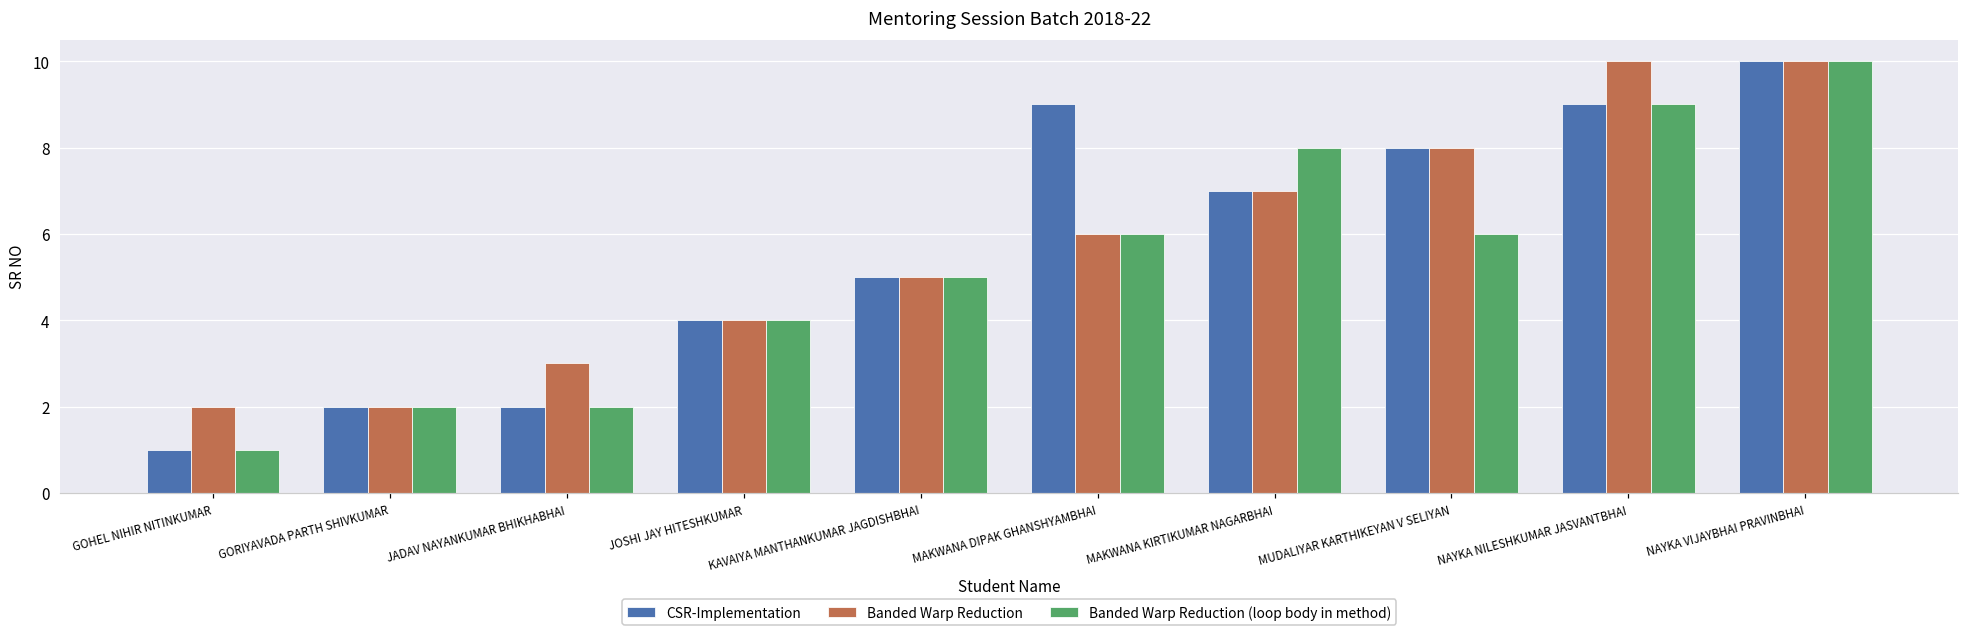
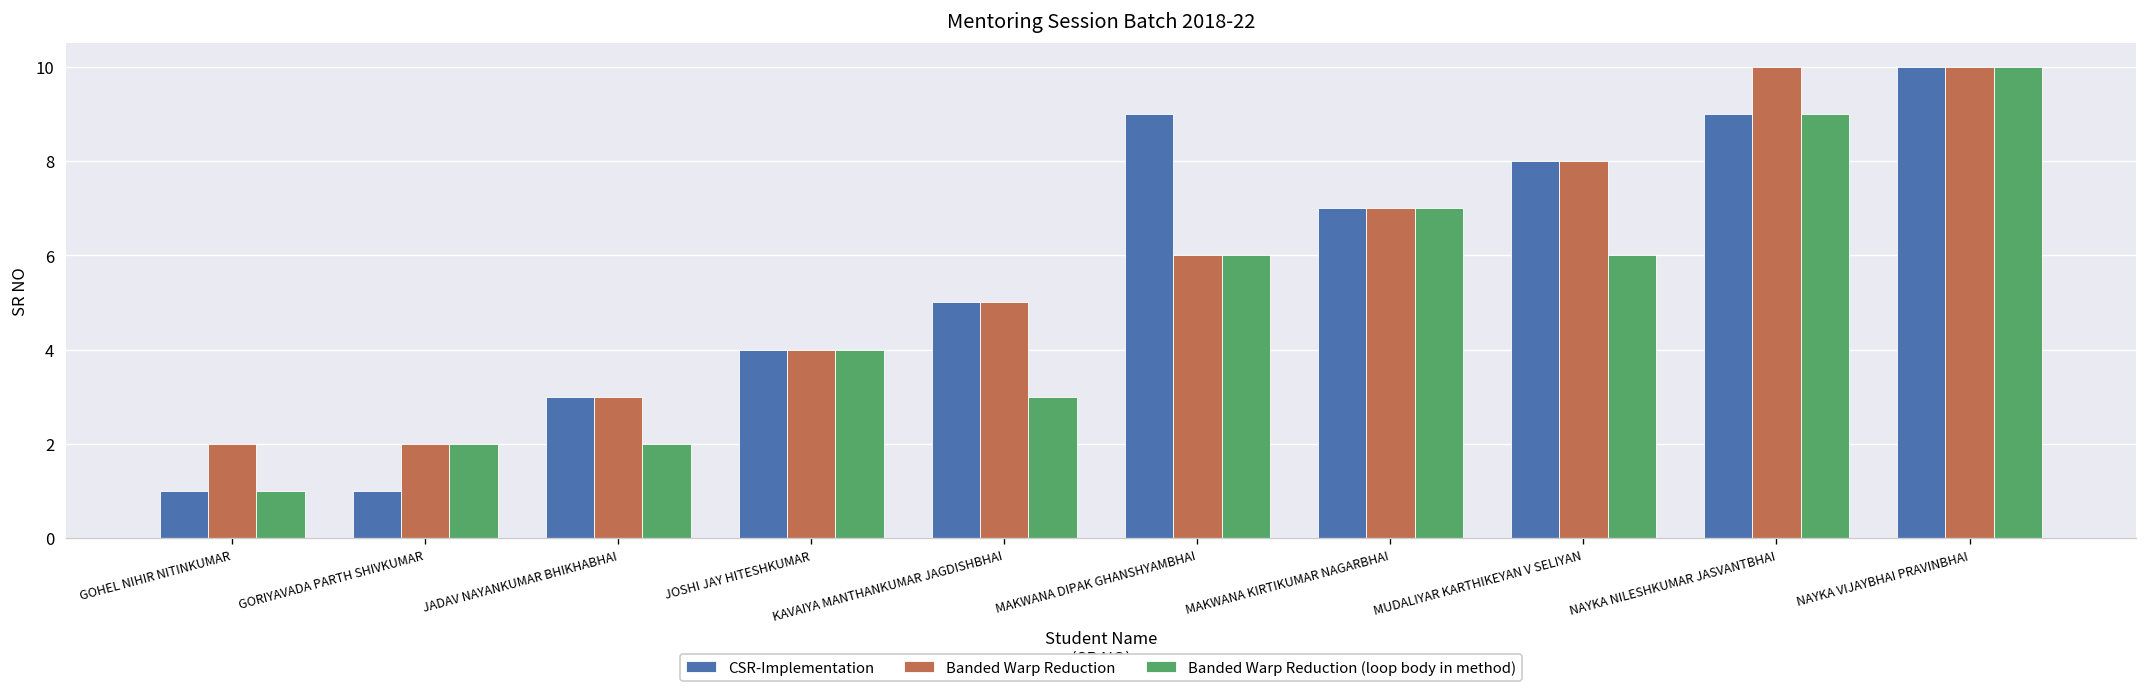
  {
    "CSR-Implementation": {
      "GOHEL NIHIR NITINKUMAR": 1,
-     "GORIYAVADA PARTH SHIVKUMAR": 2,
-     "JADAV NAYANKUMAR BHIKHABHAI": 2,
+     "GORIYAVADA PARTH SHIVKUMAR": 1,
+     "JADAV NAYANKUMAR BHIKHABHAI": 3,
      "JOSHI JAY HITESHKUMAR": 4,
      "KAVAIYA MANTHANKUMAR JAGDISHBHAI": 5,
      "MAKWANA DIPAK GHANSHYAMBHAI": 9,
      "MAKWANA KIRTIKUMAR NAGARBHAI": 7,
      "MUDALIYAR KARTHIKEYAN V SELIYAN": 8,
      "NAYKA NILESHKUMAR JASVANTBHAI": 9,
      "NAYKA VIJAYBHAI PRAVINBHAI": 10
    },
    "Banded Warp Reduction": {
      "GOHEL NIHIR NITINKUMAR": 2,
      "GORIYAVADA PARTH SHIVKUMAR": 2,
      "JADAV NAYANKUMAR BHIKHABHAI": 3,
      "JOSHI JAY HITESHKUMAR": 4,
      "KAVAIYA MANTHANKUMAR JAGDISHBHAI": 5,
      "MAKWANA DIPAK GHANSHYAMBHAI": 6,
      "MAKWANA KIRTIKUMAR NAGARBHAI": 7,
      "MUDALIYAR KARTHIKEYAN V SELIYAN": 8,
      "NAYKA NILESHKUMAR JASVANTBHAI": 10,
      "NAYKA VIJAYBHAI PRAVINBHAI": 10
    },
    "Banded Warp Reduction (loop body in method)": {
      "GOHEL NIHIR NITINKUMAR": 1,
      "GORIYAVADA PARTH SHIVKUMAR": 2,
      "JADAV NAYANKUMAR BHIKHABHAI": 2,
      "JOSHI JAY HITESHKUMAR": 4,
-     "KAVAIYA MANTHANKUMAR JAGDISHBHAI": 5,
+     "KAVAIYA MANTHANKUMAR JAGDISHBHAI": 3,
      "MAKWANA DIPAK GHANSHYAMBHAI": 6,
-     "MAKWANA KIRTIKUMAR NAGARBHAI": 8,
+     "MAKWANA KIRTIKUMAR NAGARBHAI": 7,
      "MUDALIYAR KARTHIKEYAN V SELIYAN": 6,
      "NAYKA NILESHKUMAR JASVANTBHAI": 9,
      "NAYKA VIJAYBHAI PRAVINBHAI": 10
    }
  }
